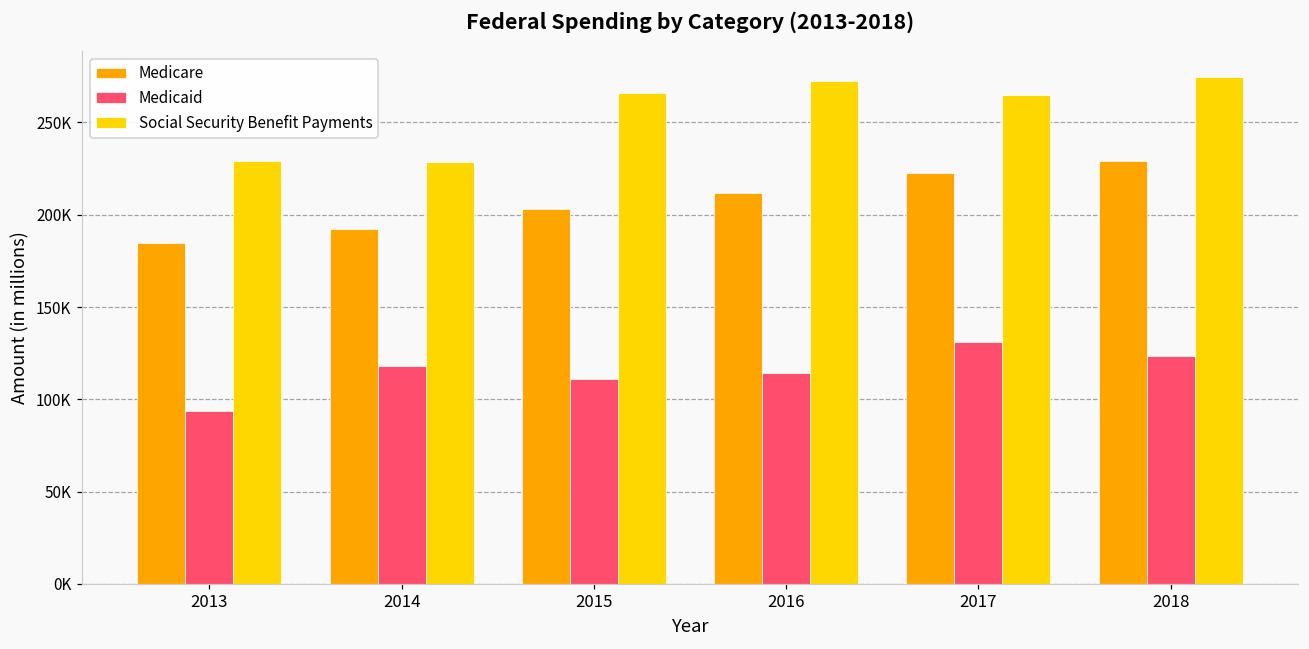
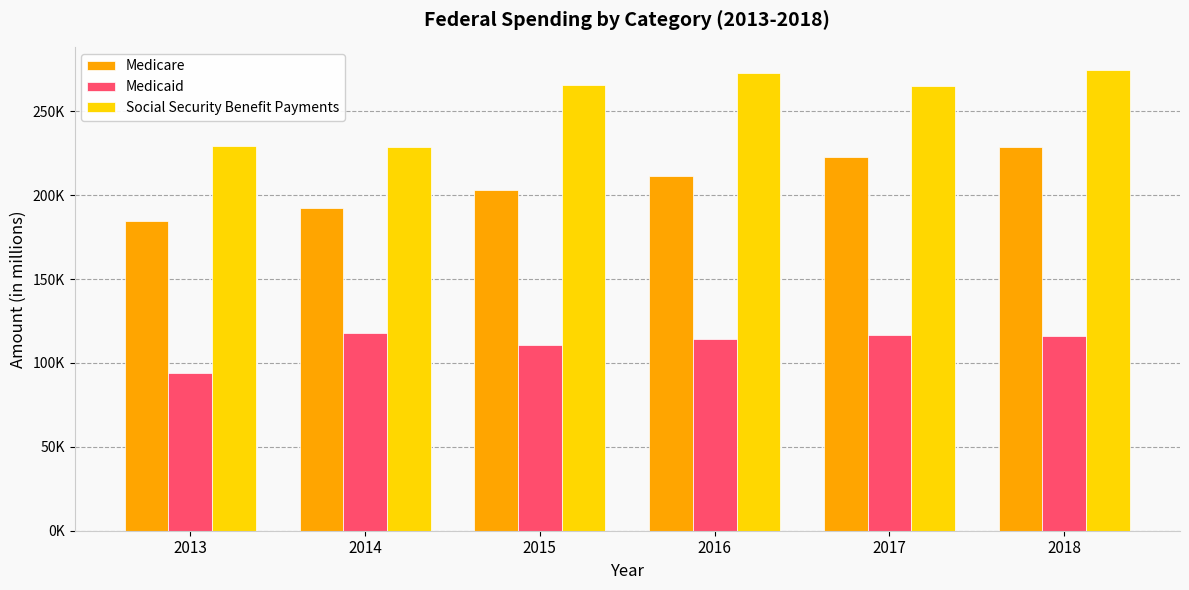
  {
    "Medicaid": {
      "2013": 94000,
      "2014": 118000,
      "2015": 111000,
      "2016": 114000,
-     "2017": 131000,
-     "2018": 124000
+     "2017": 117000,
+     "2018": 116000
    }
  }
